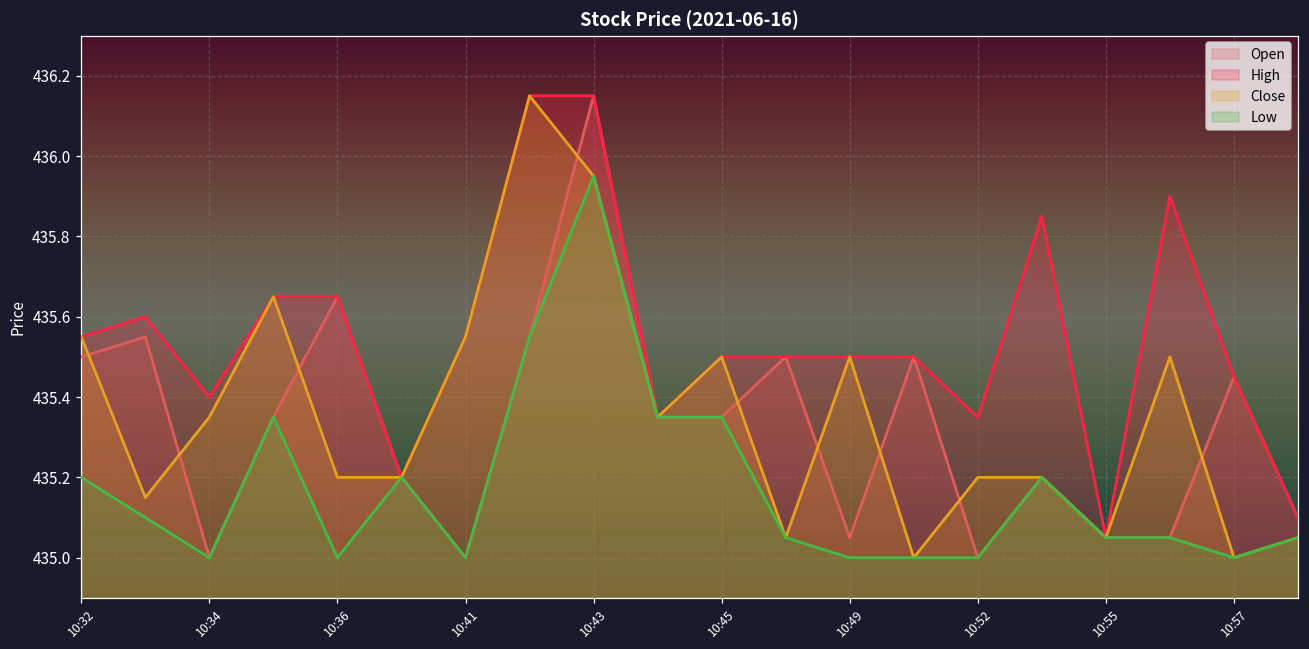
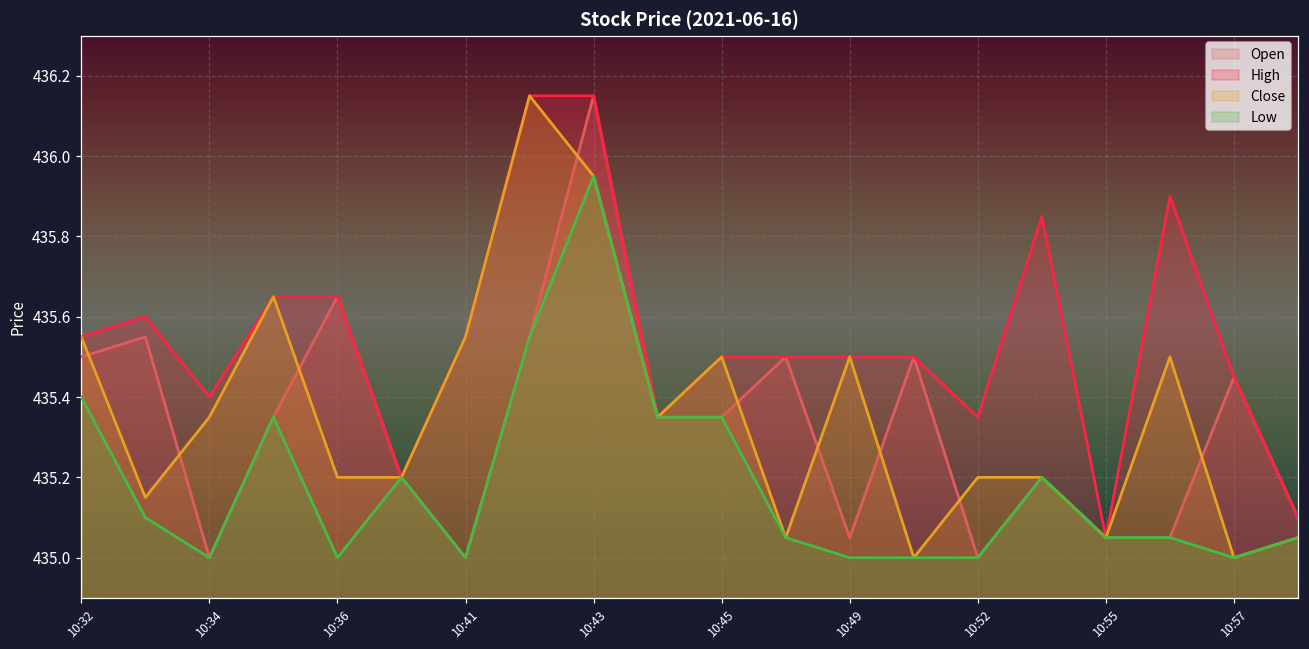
  {
    "Low": {
-     "10:32": 435.2,
+     "10:32": 435.4,
      "10:36": 435.0,
      "10:49": 435.0
    }
  }
